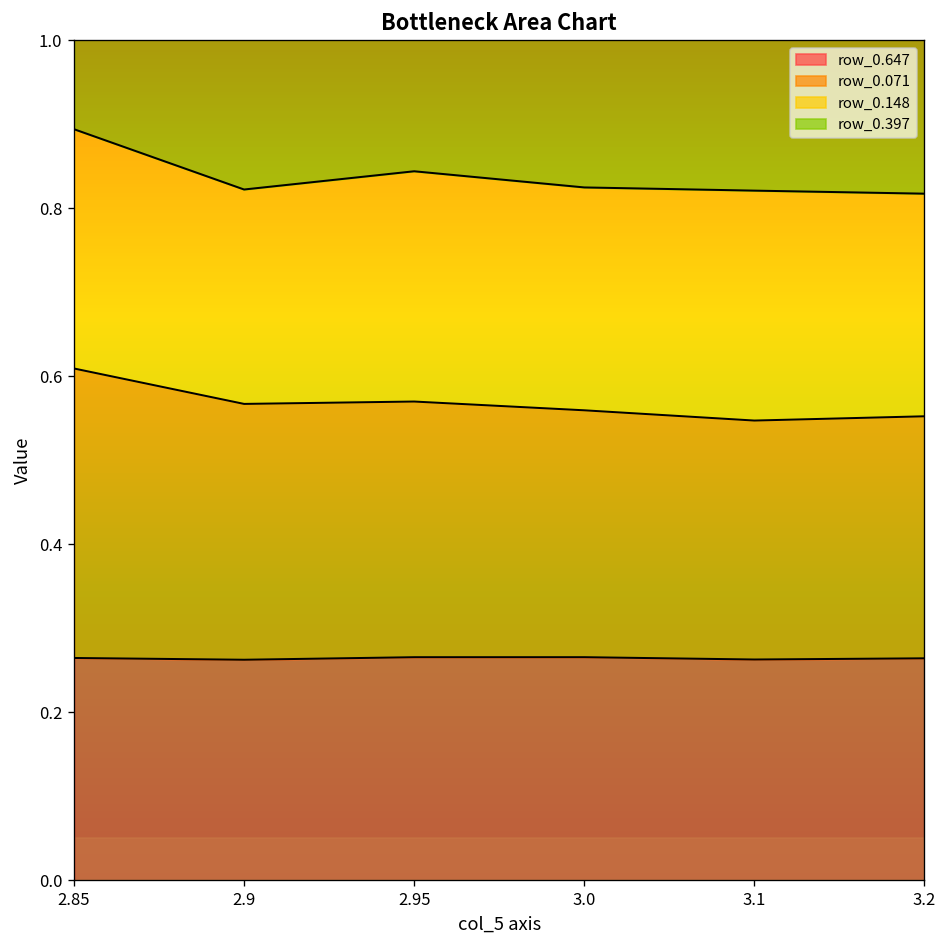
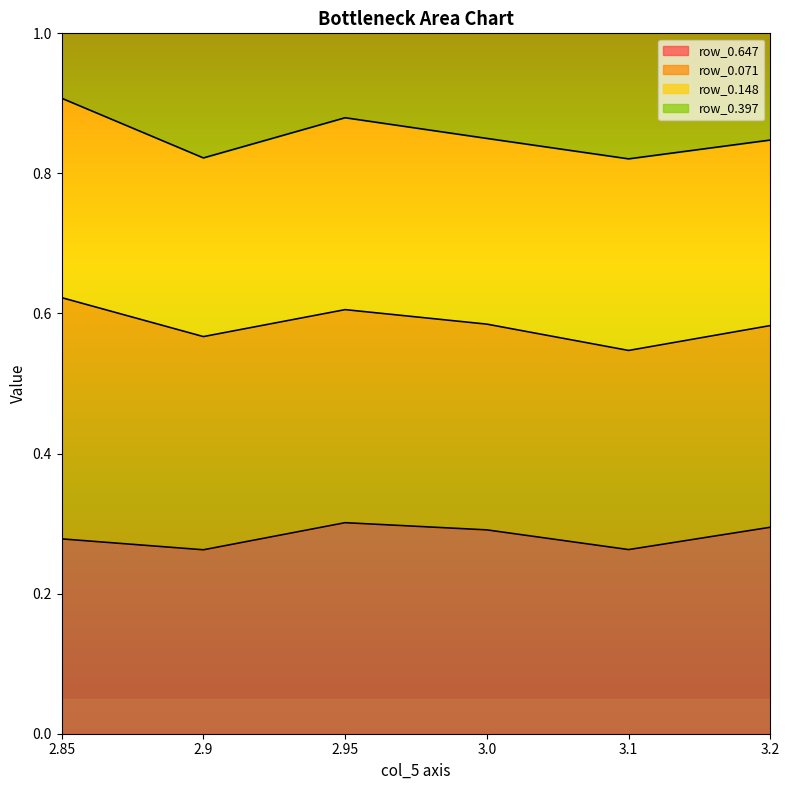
  {
    "row_0.647": {
-     "2.85": 0.26,
+     "2.85": 0.28,
      "2.9": 0.26,
-     "2.95": 0.27,
-     "3.0": 0.27,
+     "2.95": 0.30,
+     "3.0": 0.29,
      "3.1": 0.26,
-     "3.2": 0.26
+     "3.2": 0.29
    },
    "row_0.071": {
      "2.85": 0.34,
      "2.9": 0.30,
      "2.95": 0.30,
      "3.0": 0.29,
      "3.1": 0.28,
      "3.2": 0.29
    },
    "row_0.148": {
      "2.85": 0.28,
      "2.9": 0.26,
      "2.95": 0.27,
      "3.0": 0.27,
      "3.1": 0.27,
      "3.2": 0.26
    }
  }
